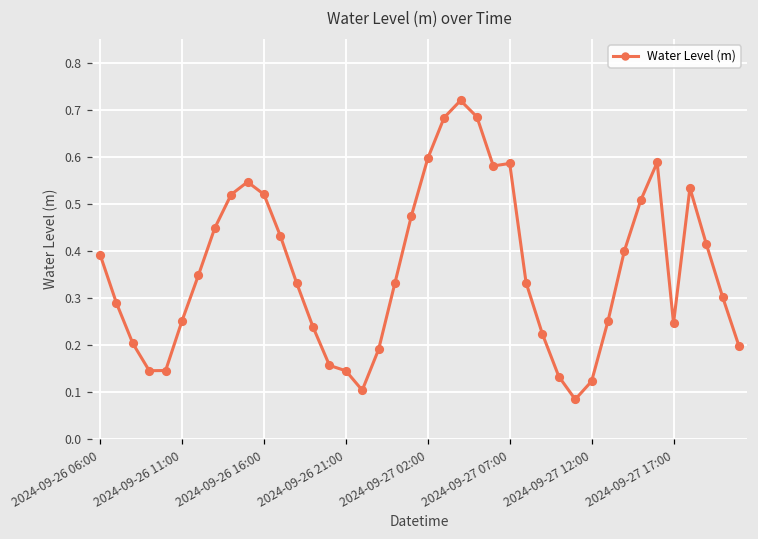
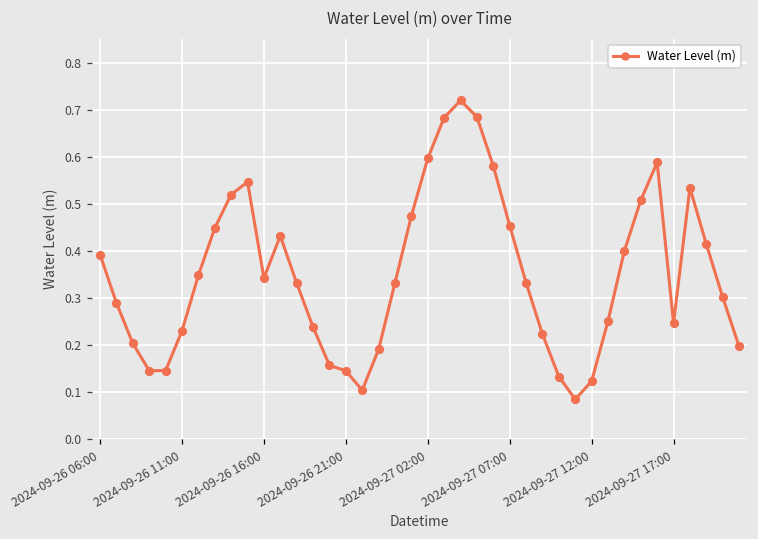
  {
    "2024-09-26 06:00": 0.39,
-   "2024-09-26 11:00": 0.25,
-   "2024-09-26 16:00": 0.52,
+   "2024-09-26 11:00": 0.23,
+   "2024-09-26 16:00": 0.34,
    "2024-09-26 21:00": 0.15,
    "2024-09-27 02:00": 0.60,
-   "2024-09-27 07:00": 0.59,
+   "2024-09-27 07:00": 0.45,
    "2024-09-27 12:00": 0.12,
    "2024-09-27 17:00": 0.25
  }
